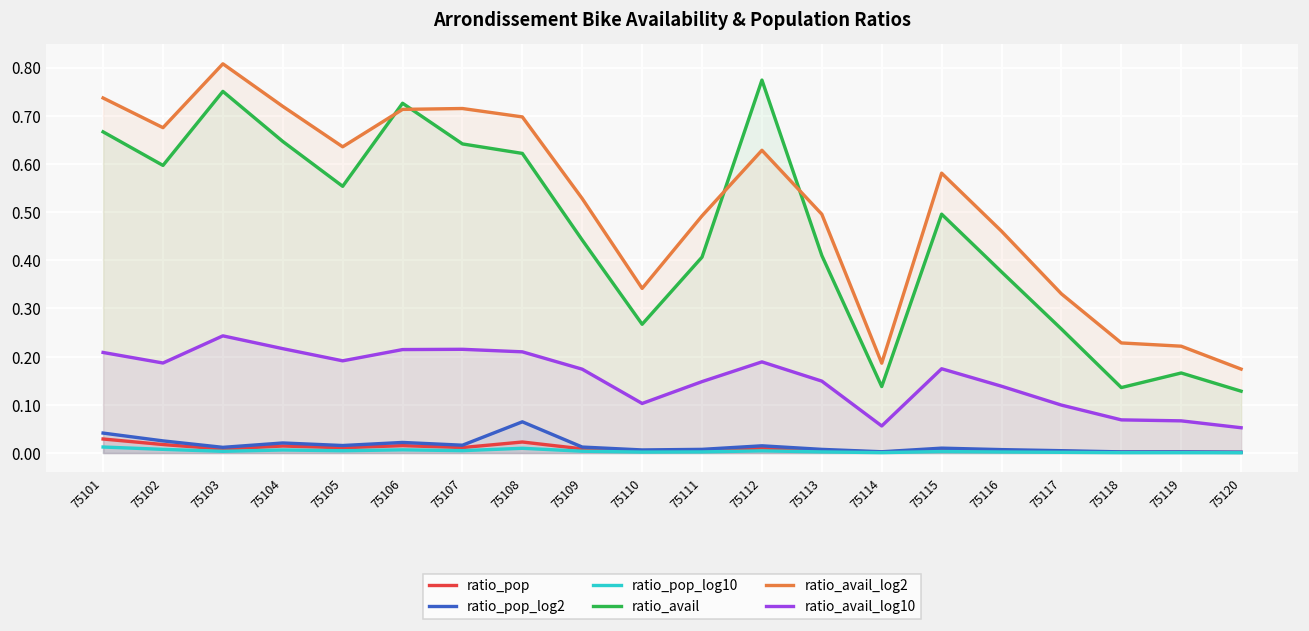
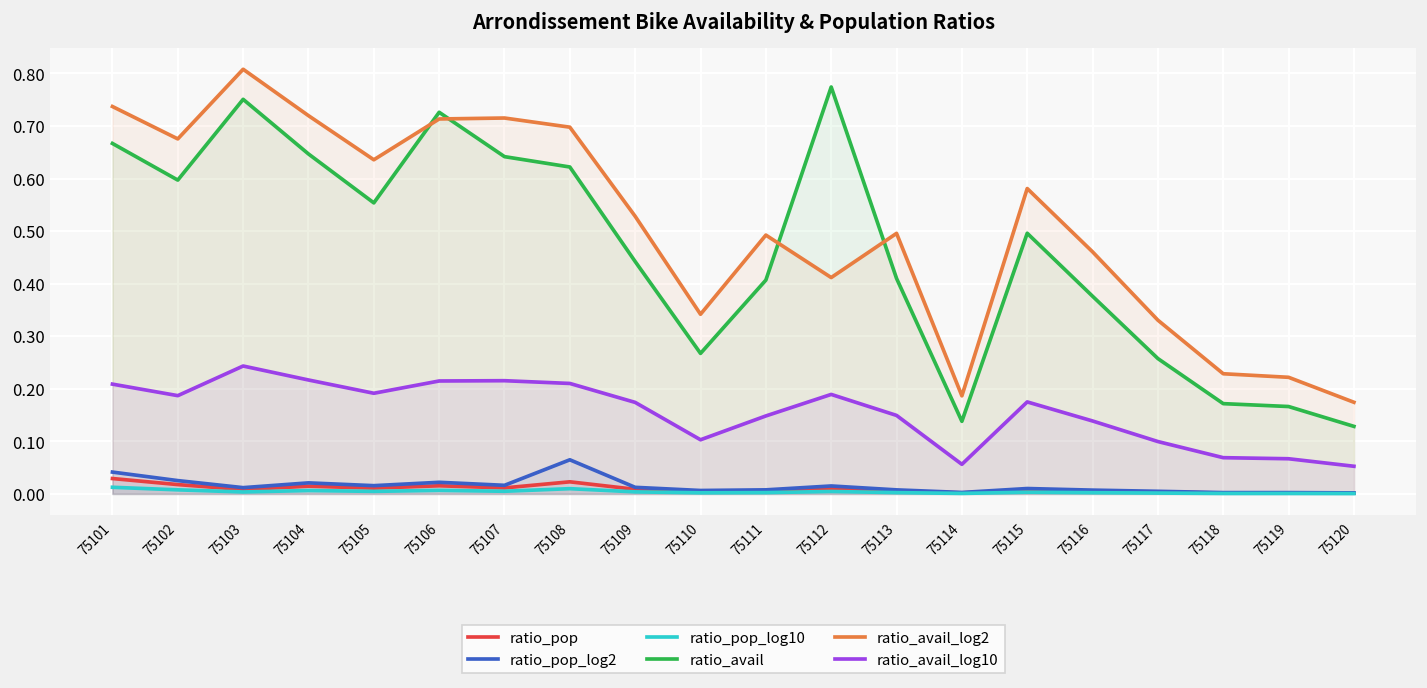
  {
    "ratio_pop": {
      "75101": 0.03,
      "75102": 0.02,
      "75104": 0.01,
      "75106": 0.02,
      "75108": 0.02
    },
    "ratio_pop_log2": {
      "75101": 0.04,
      "75102": 0.03,
      "75104": 0.02,
      "75106": 0.02,
      "75108": 0.06
    },
    "ratio_pop_log10": {
      "75101": 0.01,
      "75102": 0.01,
      "75104": 0.01,
      "75105": 0.00,
      "75106": 0.01,
      "75107": 0.00,
      "75108": 0.01,
      "75112": 0.00
    },
    "ratio_avail": {
      "75101": 0.67,
      "75102": 0.60,
      "75103": 0.75,
      "75104": 0.65,
      "75105": 0.55,
      "75106": 0.73,
      "75107": 0.64,
      "75108": 0.62,
      "75109": 0.44,
      "75110": 0.27,
      "75111": 0.41,
      "75112": 0.77,
      "75113": 0.41,
      "75114": 0.14,
      "75115": 0.50,
      "75116": 0.38,
      "75117": 0.26,
-     "75118": 0.14,
+     "75118": 0.17,
      "75119": 0.17,
      "75120": 0.13
    },
    "ratio_avail_log2": {
      "75101": 0.74,
      "75102": 0.68,
      "75103": 0.81,
      "75104": 0.72,
      "75105": 0.64,
      "75106": 0.71,
      "75107": 0.72,
      "75108": 0.70,
      "75109": 0.53,
      "75110": 0.34,
      "75111": 0.49,
-     "75112": 0.63,
+     "75112": 0.41,
      "75113": 0.50,
      "75114": 0.19,
      "75115": 0.58,
      "75116": 0.46,
      "75117": 0.33,
      "75118": 0.23,
      "75119": 0.22,
      "75120": 0.17
    },
    "ratio_avail_log10": {
      "75101": 0.21,
      "75102": 0.19,
      "75103": 0.24,
      "75104": 0.22,
      "75105": 0.19,
      "75106": 0.21,
      "75107": 0.22,
      "75108": 0.21,
      "75109": 0.17,
      "75110": 0.10,
      "75111": 0.15,
      "75112": 0.19,
      "75113": 0.15,
      "75114": 0.06,
      "75115": 0.17,
      "75116": 0.14,
      "75117": 0.10,
      "75118": 0.07,
      "75119": 0.07,
      "75120": 0.05
    }
  }
